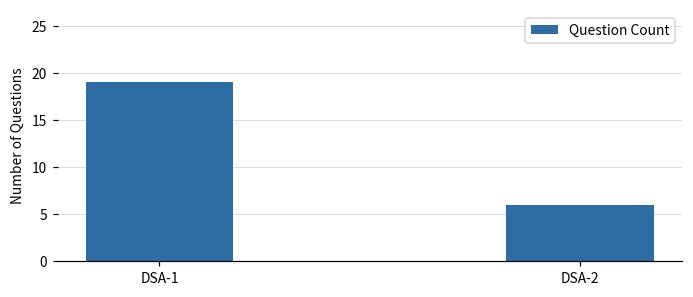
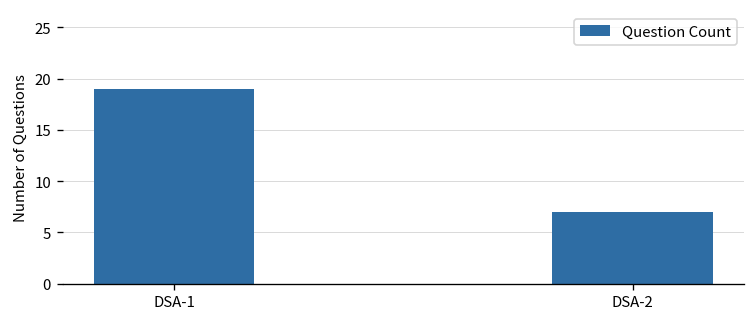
  {
    "DSA-1": 19,
-   "DSA-2": 6
+   "DSA-2": 7
  }
